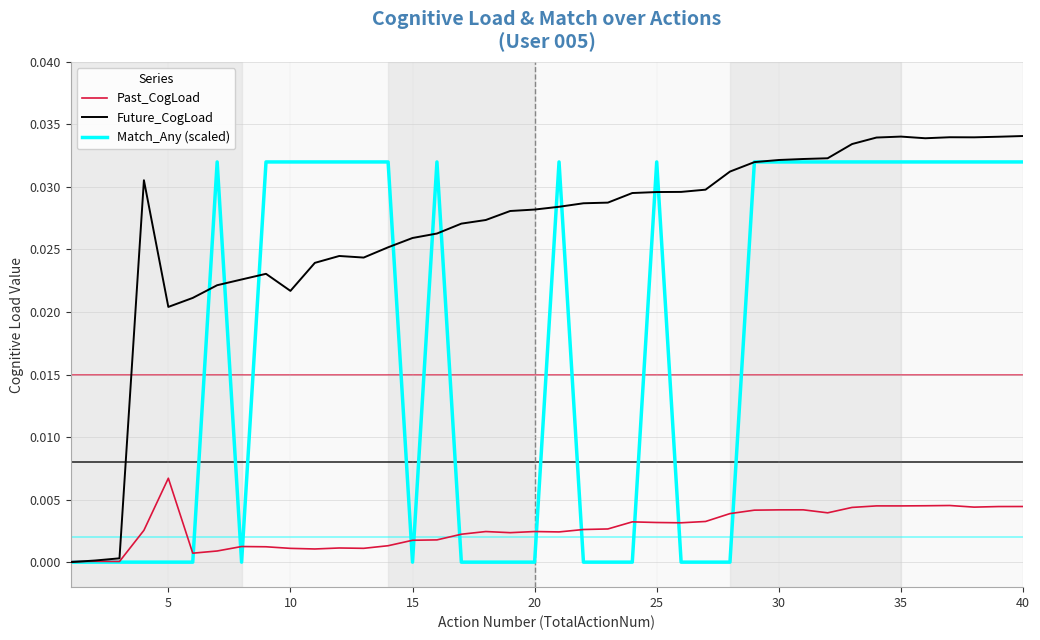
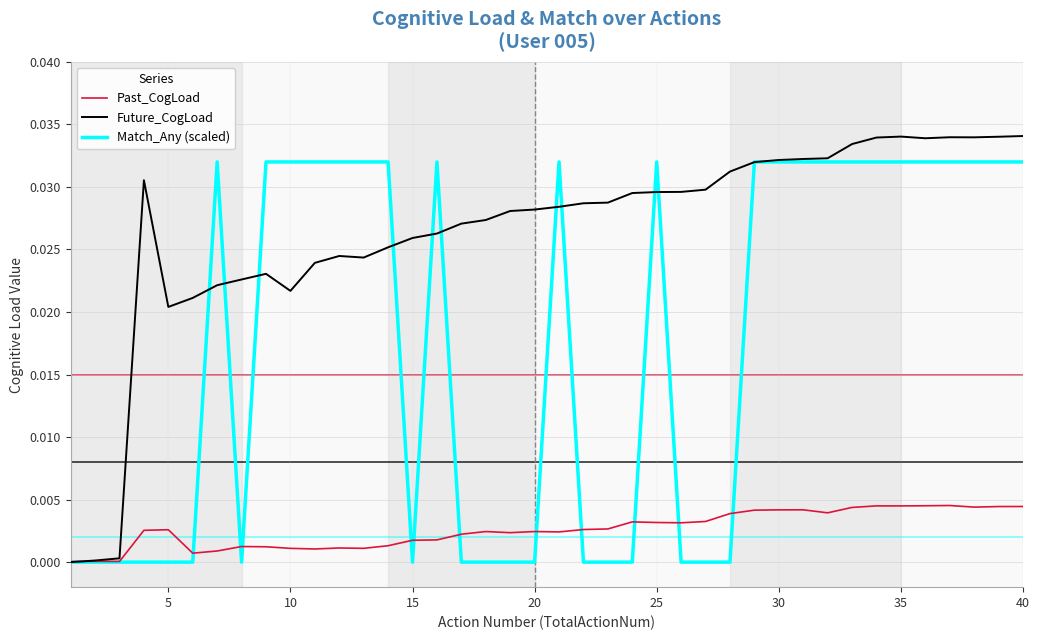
  {
    "Past_CogLoad": {
-     "5": 0.0067,
+     "5": 0.0026,
      "10": 0.0011,
      "15": 0.0017,
      "20": 0.0024,
      "25": 0.0032,
      "30": 0.0042,
      "35": 0.0045,
      "40": 0.0044
    },
    "Future_CogLoad": {
      "5": 0.0204,
      "10": 0.0217,
      "15": 0.0259,
      "20": 0.0282,
      "25": 0.0296,
      "35": 0.0340,
      "40": 0.0341
    },
    "Match_Any (scaled)": {
      "5": 0.0000,
      "10": 0.0320,
      "15": 0.0000,
      "20": 0.0000,
      "25": 0.0320,
      "35": 0.0320,
      "40": 0.0320
    }
  }
